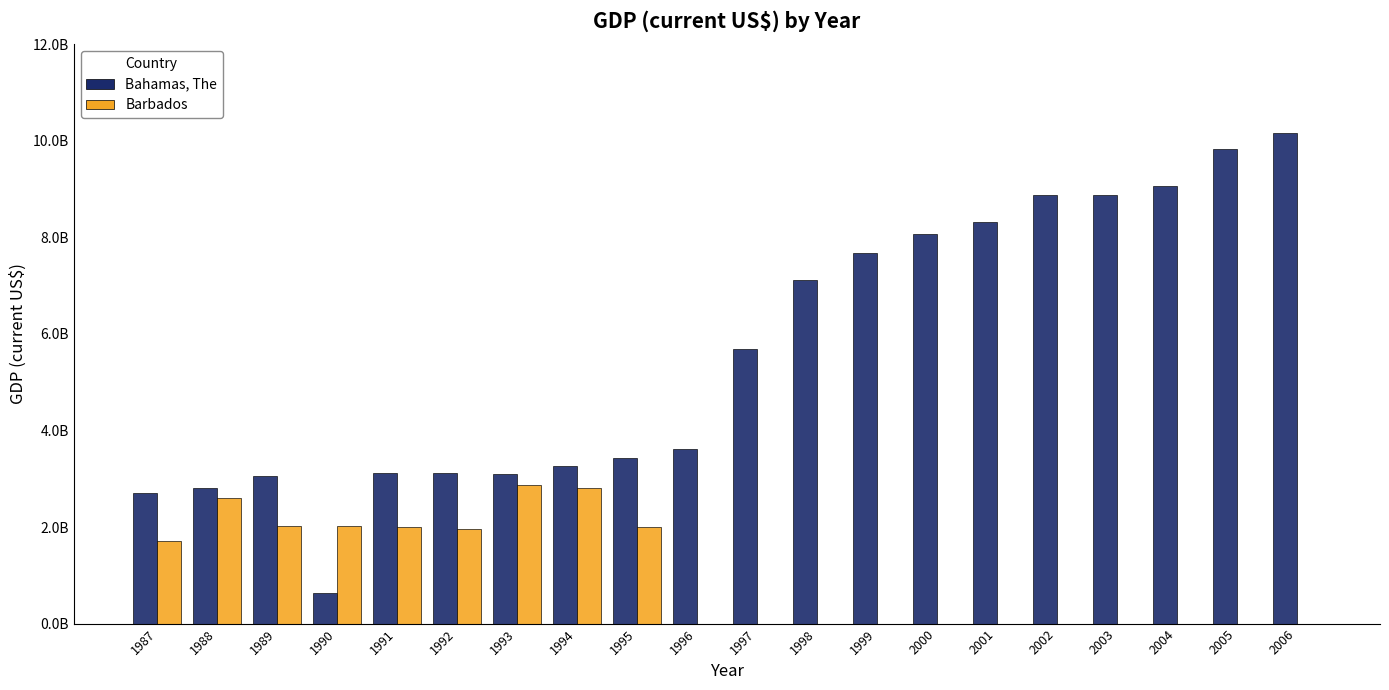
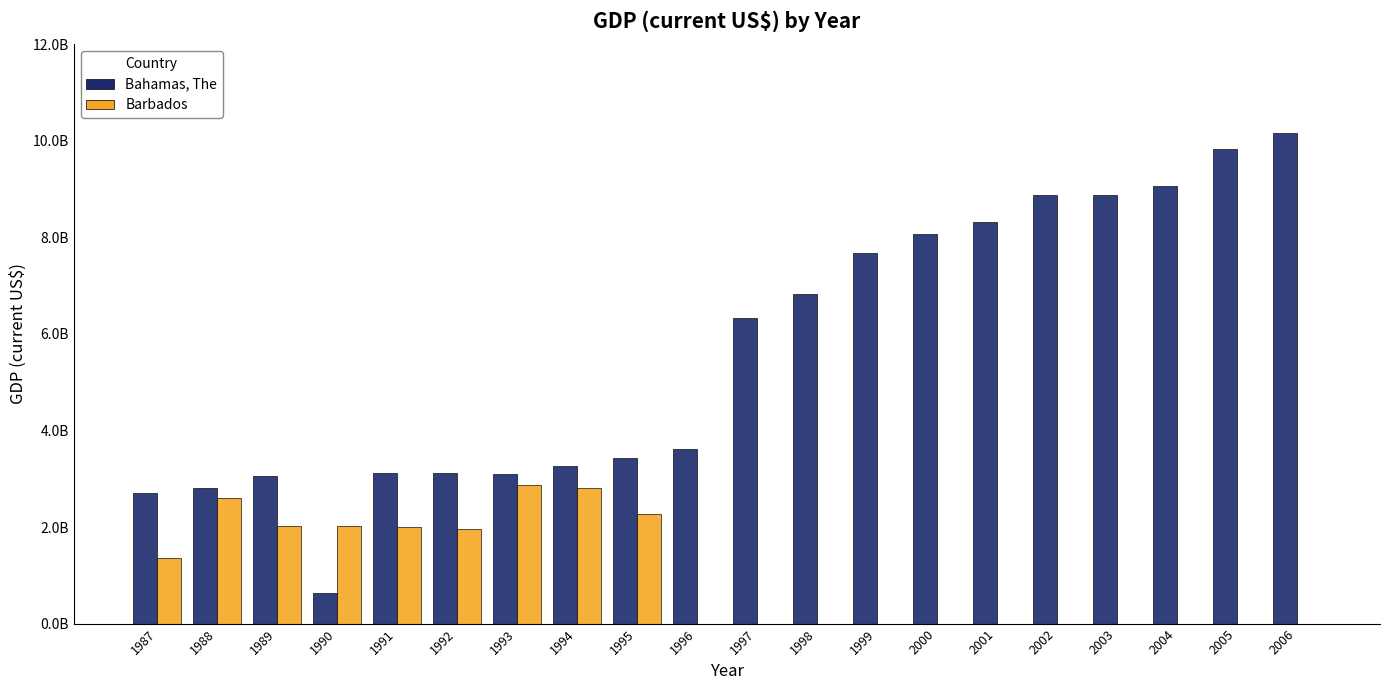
  {
    "Bahamas, The": {
      "1987": 2700000000,
      "1988": 2800000000,
      "1989": 3100000000,
      "1990": 600000000,
      "1991": 3100000000,
      "1992": 3100000000,
      "1993": 3100000000,
      "1994": 3300000000,
      "1995": 3400000000,
      "1996": 3600000000,
-     "1997": 5700000000,
-     "1998": 7100000000,
+     "1997": 6300000000,
+     "1998": 6800000000,
      "1999": 7700000000,
      "2000": 8100000000,
      "2001": 8300000000,
      "2002": 8900000000,
      "2003": 8900000000,
      "2004": 9100000000,
      "2005": 9800000000,
      "2006": 10200000000
    },
    "Barbados": {
-     "1987": 1700000000,
+     "1987": 1400000000,
      "1988": 2600000000,
      "1989": 2000000000,
      "1990": 2000000000,
      "1991": 2000000000,
      "1992": 2000000000,
      "1993": 2900000000,
      "1994": 2800000000,
-     "1995": 2000000000,
+     "1995": 2300000000,
      "1996": 0,
      "1997": 0,
      "1998": 0,
      "1999": 0,
      "2000": 0,
      "2001": 0,
      "2002": 0,
      "2003": 0,
      "2004": 0,
      "2005": 0,
      "2006": 0
    }
  }
